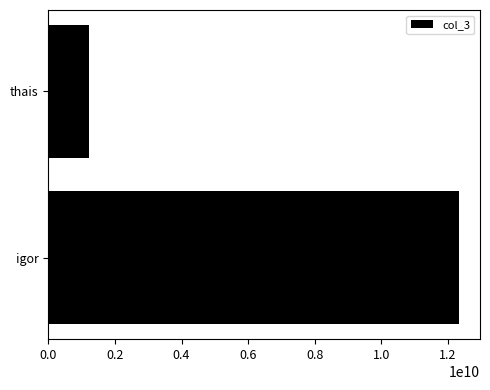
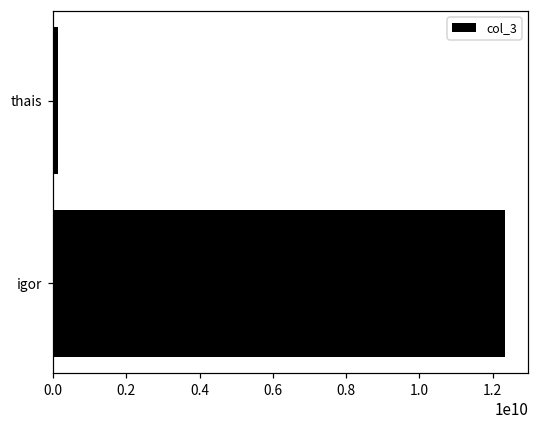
  {
-   "thais": 1200000000,
+   "thais": 100000000,
    "igor": 12300000000
  }
